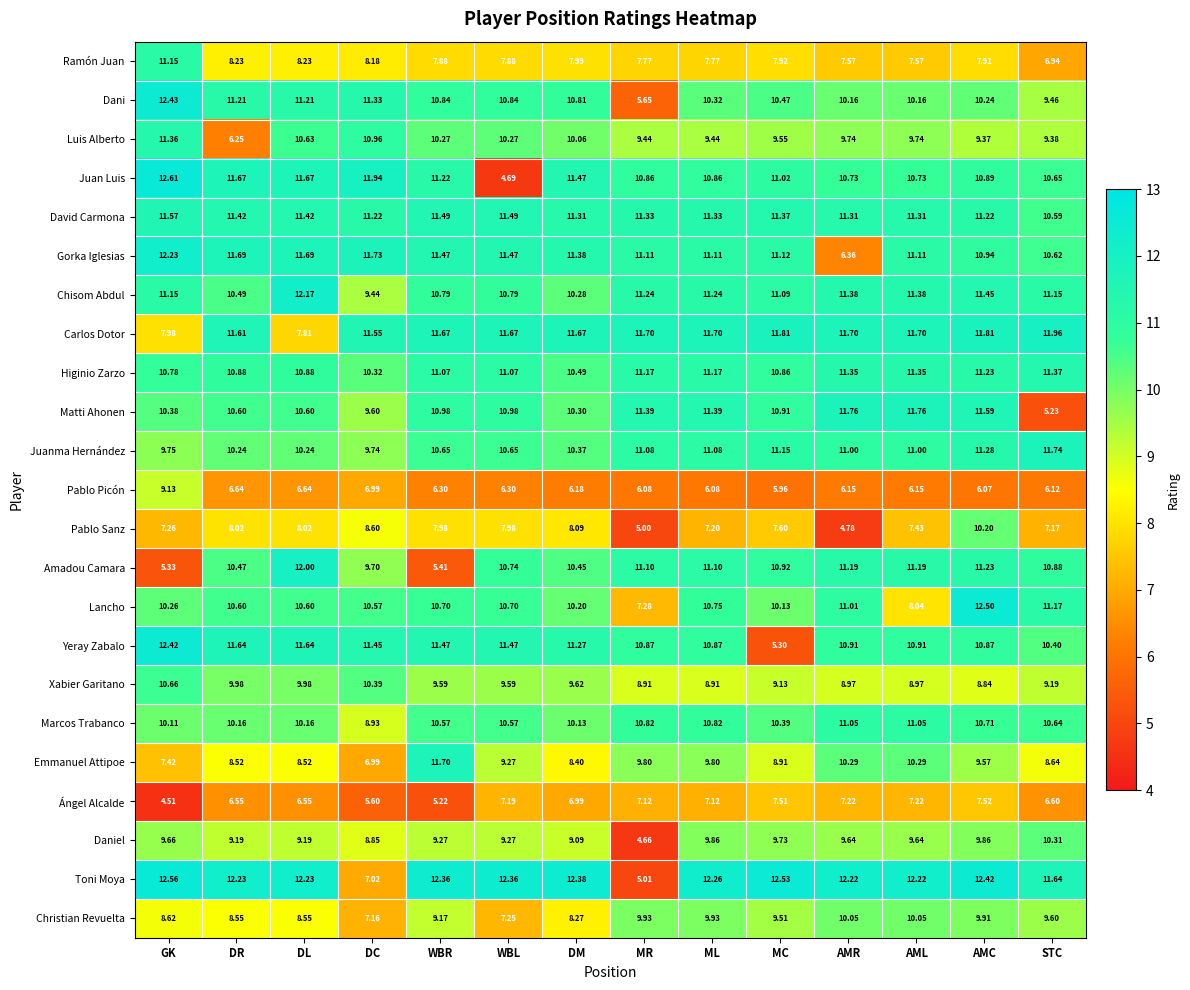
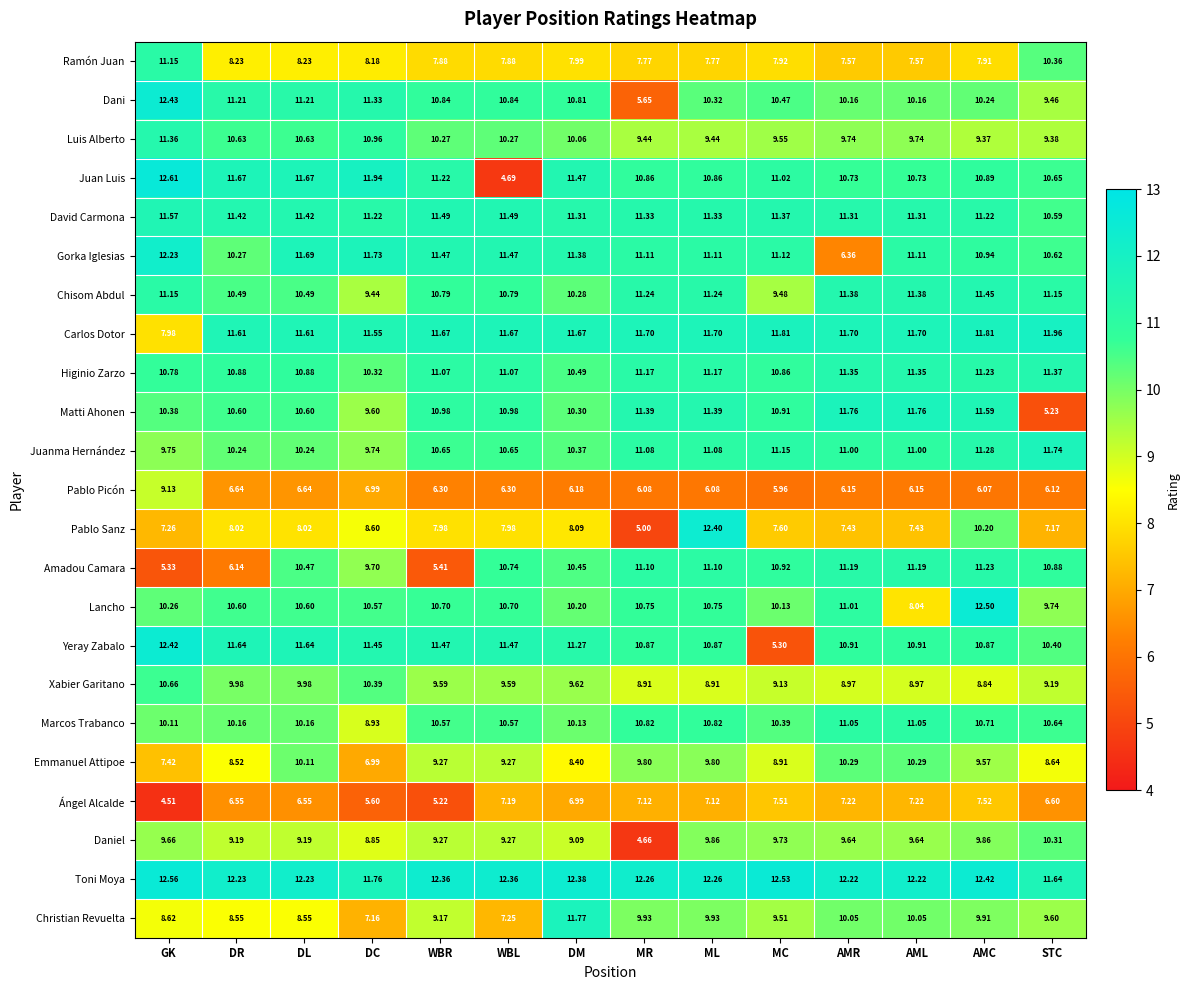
  {
    "Ramón Juan": {
      "GK": 11.15,
      "DR": 8.23,
      "DL": 8.23,
      "DC": 8.18,
      "WBR": 7.88,
      "WBL": 7.88,
      "DM": 7.99,
      "MR": 7.77,
      "ML": 7.77,
      "MC": 7.92,
      "AMR": 7.57,
      "AML": 7.57,
      "AMC": 7.91,
-     "STC": 6.94
+     "STC": 10.36
    },
    "Luis Alberto": {
      "GK": 11.36,
-     "DR": 6.25,
+     "DR": 10.63,
      "DL": 10.63,
      "DC": 10.96,
      "WBR": 10.27,
      "WBL": 10.27,
      "DM": 10.06,
      "MR": 9.44,
      "ML": 9.44,
      "MC": 9.55,
      "AMR": 9.74,
      "AML": 9.74,
      "AMC": 9.37,
      "STC": 9.38
    },
    "Gorka Iglesias": {
      "GK": 12.23,
-     "DR": 11.69,
+     "DR": 10.27,
      "DL": 11.69,
      "DC": 11.73,
      "WBR": 11.47,
      "WBL": 11.47,
      "DM": 11.38,
      "MR": 11.11,
      "ML": 11.11,
      "MC": 11.12,
      "AMR": 6.36,
      "AML": 11.11,
      "AMC": 10.94,
      "STC": 10.62
    },
    "Chisom Abdul": {
      "GK": 11.15,
      "DR": 10.49,
-     "DL": 12.17,
+     "DL": 10.49,
      "DC": 9.44,
      "WBR": 10.79,
      "WBL": 10.79,
      "DM": 10.28,
      "MR": 11.24,
      "ML": 11.24,
-     "MC": 11.09,
+     "MC": 9.48,
      "AMR": 11.38,
      "AML": 11.38,
      "AMC": 11.45,
      "STC": 11.15
    },
    "Carlos Dotor": {
      "GK": 7.98,
      "DR": 11.61,
-     "DL": 7.81,
+     "DL": 11.61,
      "DC": 11.55,
      "WBR": 11.67,
      "WBL": 11.67,
      "DM": 11.67,
      "MR": 11.70,
      "ML": 11.70,
      "MC": 11.81,
      "AMR": 11.70,
      "AML": 11.70,
      "AMC": 11.81,
      "STC": 11.96
    },
    "Pablo Sanz": {
      "GK": 7.26,
      "DR": 8.02,
      "DL": 8.02,
      "DC": 8.60,
      "WBR": 7.98,
      "WBL": 7.98,
      "DM": 8.09,
      "MR": 5.00,
-     "ML": 7.20,
+     "ML": 12.40,
      "MC": 7.60,
-     "AMR": 4.78,
+     "AMR": 7.43,
      "AML": 7.43,
      "AMC": 10.20,
      "STC": 7.17
    },
    "Amadou Camara": {
      "GK": 5.33,
-     "DR": 10.47,
-     "DL": 12.00,
+     "DR": 6.14,
+     "DL": 10.47,
      "DC": 9.70,
      "WBR": 5.41,
      "WBL": 10.74,
      "DM": 10.45,
      "MR": 11.10,
      "ML": 11.10,
      "MC": 10.92,
      "AMR": 11.19,
      "AML": 11.19,
      "AMC": 11.23,
      "STC": 10.88
    },
    "Lancho": {
      "GK": 10.26,
      "DR": 10.60,
      "DL": 10.60,
      "DC": 10.57,
      "WBR": 10.70,
      "WBL": 10.70,
      "DM": 10.20,
-     "MR": 7.28,
+     "MR": 10.75,
      "ML": 10.75,
      "MC": 10.13,
      "AMR": 11.01,
      "AML": 8.04,
      "AMC": 12.50,
-     "STC": 11.17
+     "STC": 9.74
    },
    "Emmanuel Attipoe": {
      "GK": 7.42,
      "DR": 8.52,
-     "DL": 8.52,
+     "DL": 10.11,
      "DC": 6.99,
-     "WBR": 11.70,
+     "WBR": 9.27,
      "WBL": 9.27,
      "DM": 8.40,
      "MR": 9.80,
      "ML": 9.80,
      "MC": 8.91,
      "AMR": 10.29,
      "AML": 10.29,
      "AMC": 9.57,
      "STC": 8.64
    },
    "Toni Moya": {
      "GK": 12.56,
      "DR": 12.23,
      "DL": 12.23,
-     "DC": 7.02,
+     "DC": 11.76,
      "WBR": 12.36,
      "WBL": 12.36,
      "DM": 12.38,
-     "MR": 5.01,
+     "MR": 12.26,
      "ML": 12.26,
      "MC": 12.53,
      "AMR": 12.22,
      "AML": 12.22,
      "AMC": 12.42,
      "STC": 11.64
    },
    "Christian Revuelta": {
      "GK": 8.62,
      "DR": 8.55,
      "DL": 8.55,
      "DC": 7.16,
      "WBR": 9.17,
      "WBL": 7.25,
-     "DM": 8.27,
+     "DM": 11.77,
      "MR": 9.93,
      "ML": 9.93,
      "MC": 9.51,
      "AMR": 10.05,
      "AML": 10.05,
      "AMC": 9.91,
      "STC": 9.60
    }
  }
